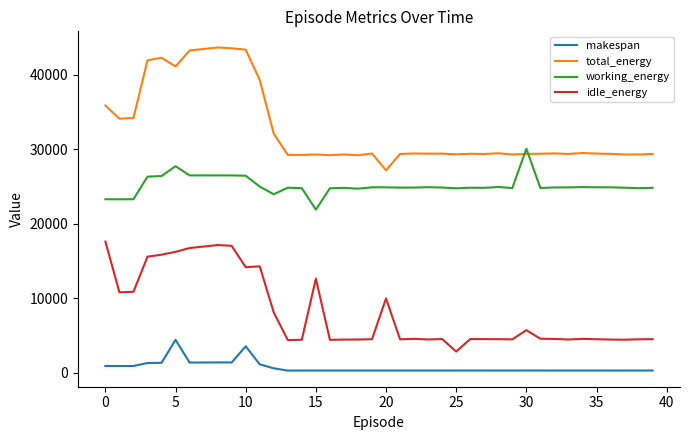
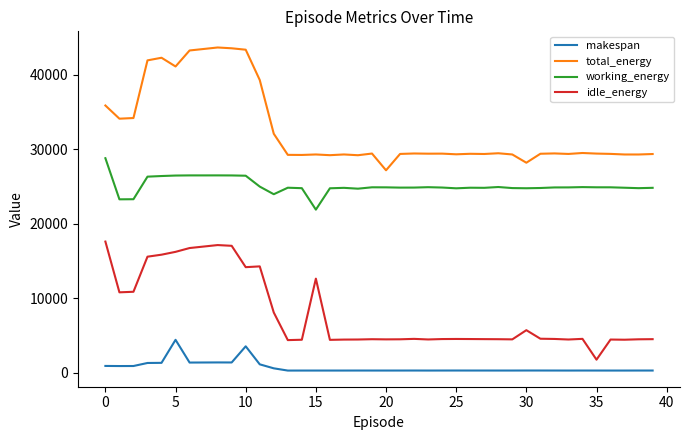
  {
    "makespan": {
      "0": 1000,
      "5": 4000,
      "10": 4000,
      "15": 0,
      "20": 0,
      "25": 0,
      "30": 0,
      "35": 0
    },
    "total_energy": {
      "0": 36000,
      "5": 41000,
      "10": 43000,
      "15": 29000,
      "20": 27000,
      "25": 29000,
-     "30": 29000,
+     "30": 28000,
      "35": 29000
    },
    "working_energy": {
-     "0": 23000,
-     "5": 28000,
+     "0": 29000,
+     "5": 26000,
      "10": 26000,
      "15": 22000,
      "20": 25000,
      "25": 25000,
-     "30": 30000,
+     "30": 25000,
      "35": 25000
    },
    "idle_energy": {
      "0": 18000,
      "5": 16000,
      "10": 14000,
      "15": 13000,
-     "20": 10000,
-     "25": 3000,
+     "20": 5000,
+     "25": 5000,
      "30": 6000,
-     "35": 5000
+     "35": 2000
    }
  }
